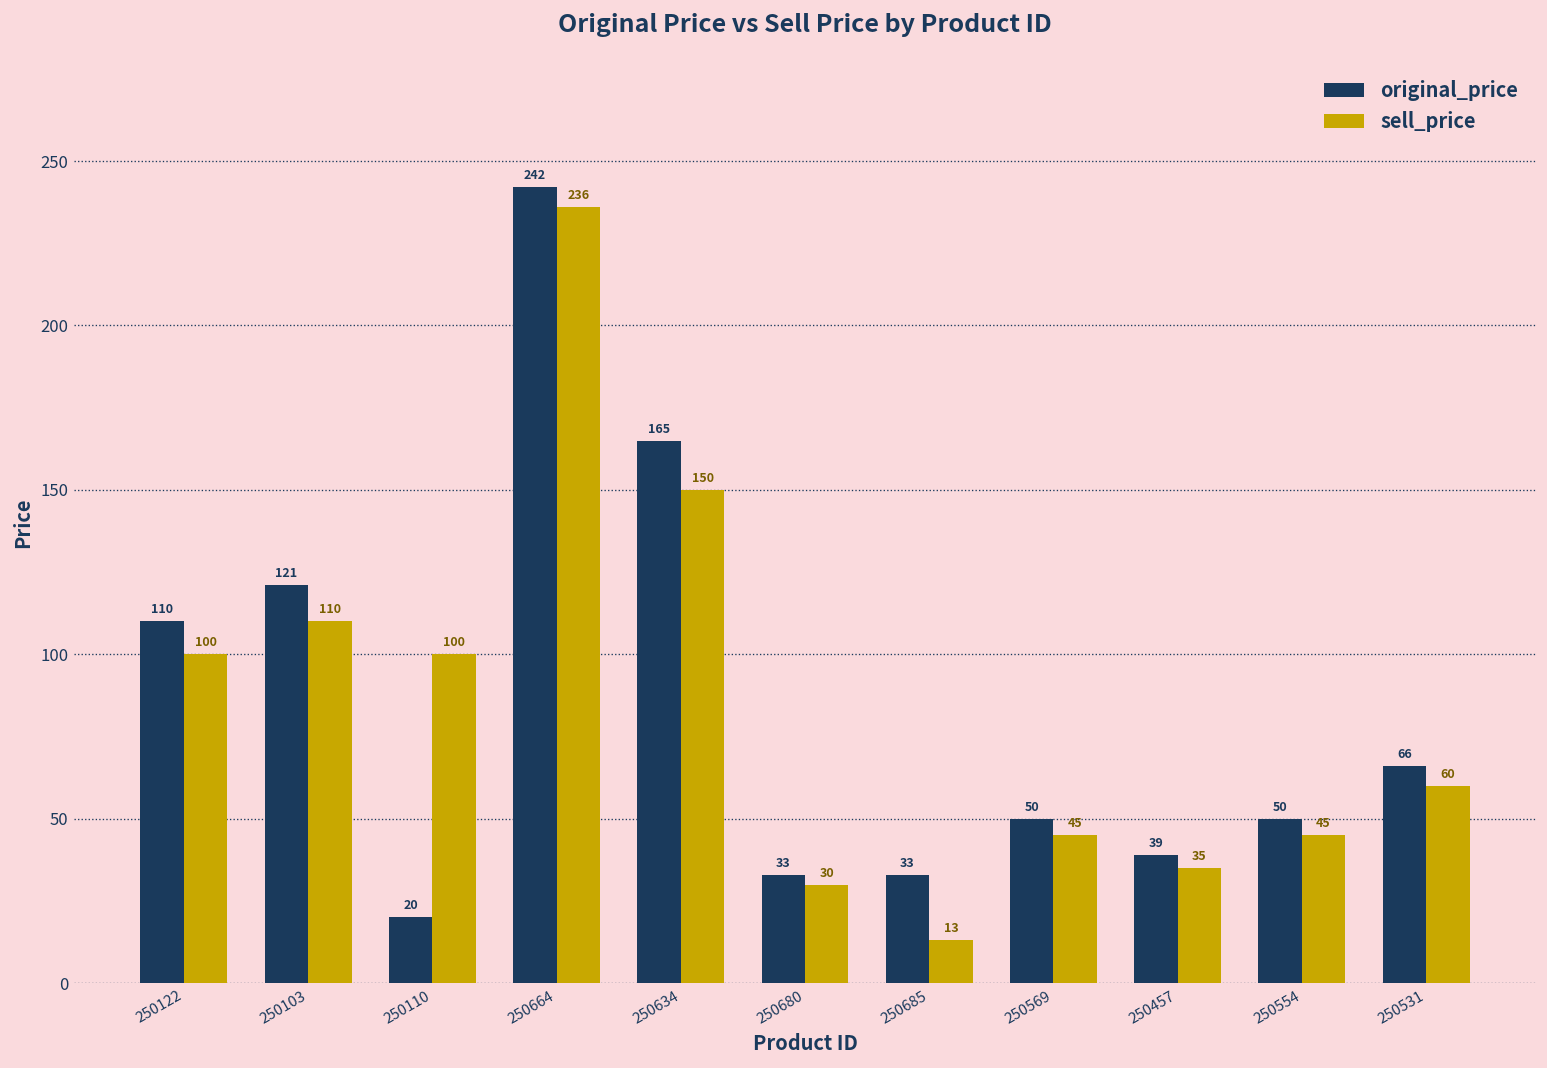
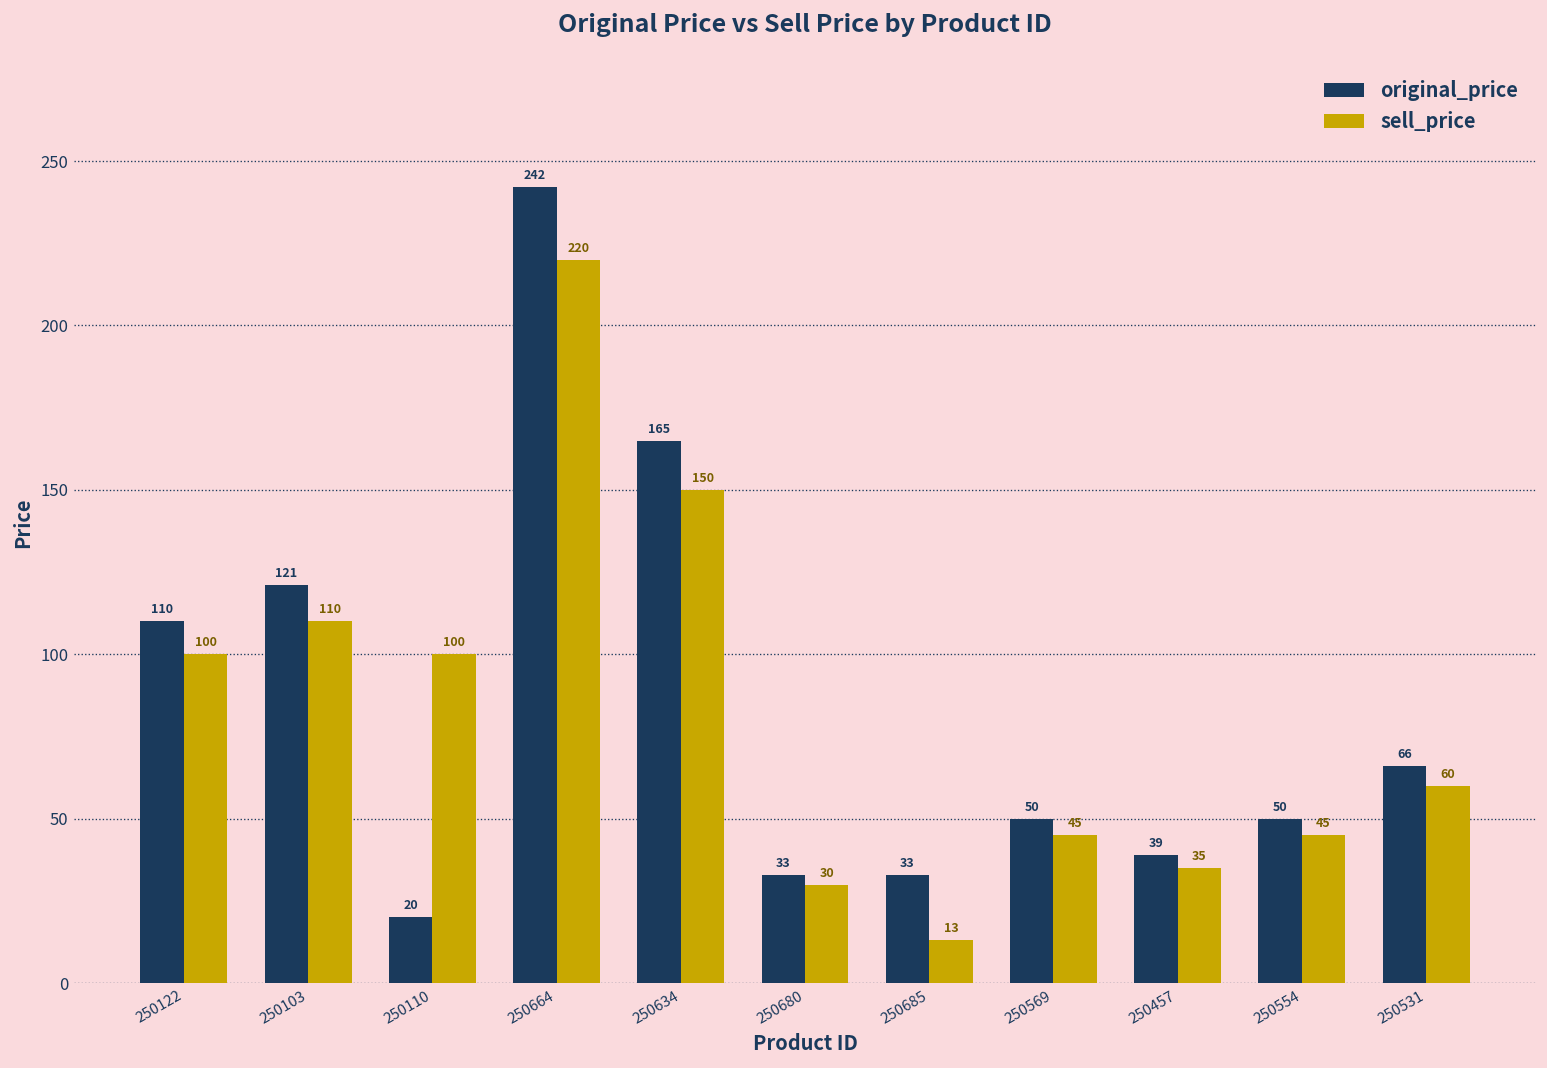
  {
    "original_price": {
      "250122": 110,
      "250103": 121,
      "250110": 20,
      "250664": 242,
      "250634": 165,
      "250680": 33,
      "250685": 33,
      "250569": 50,
      "250457": 39,
      "250554": 50,
      "250531": 66
    },
    "sell_price": {
      "250122": 100,
      "250103": 110,
      "250110": 100,
-     "250664": 236,
+     "250664": 220,
      "250634": 150,
      "250680": 30,
      "250685": 13,
      "250569": 45,
      "250457": 35,
      "250554": 45,
      "250531": 60
    }
  }
